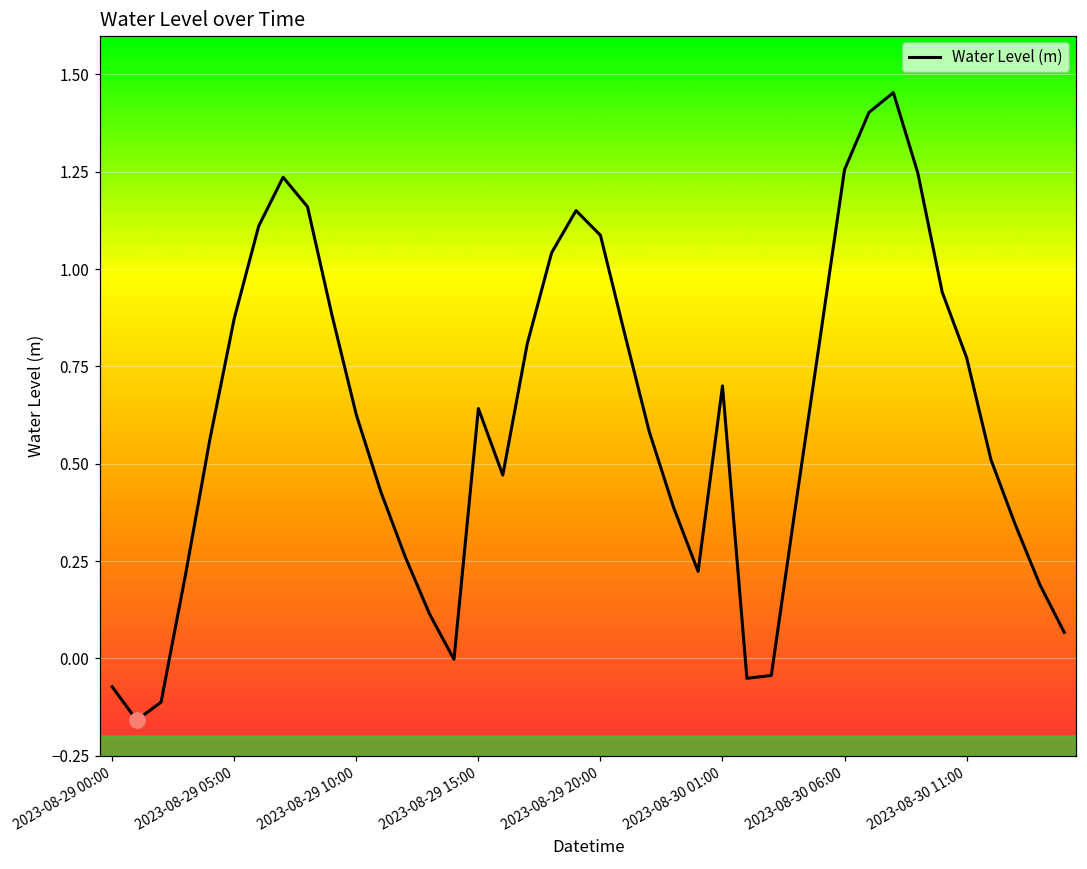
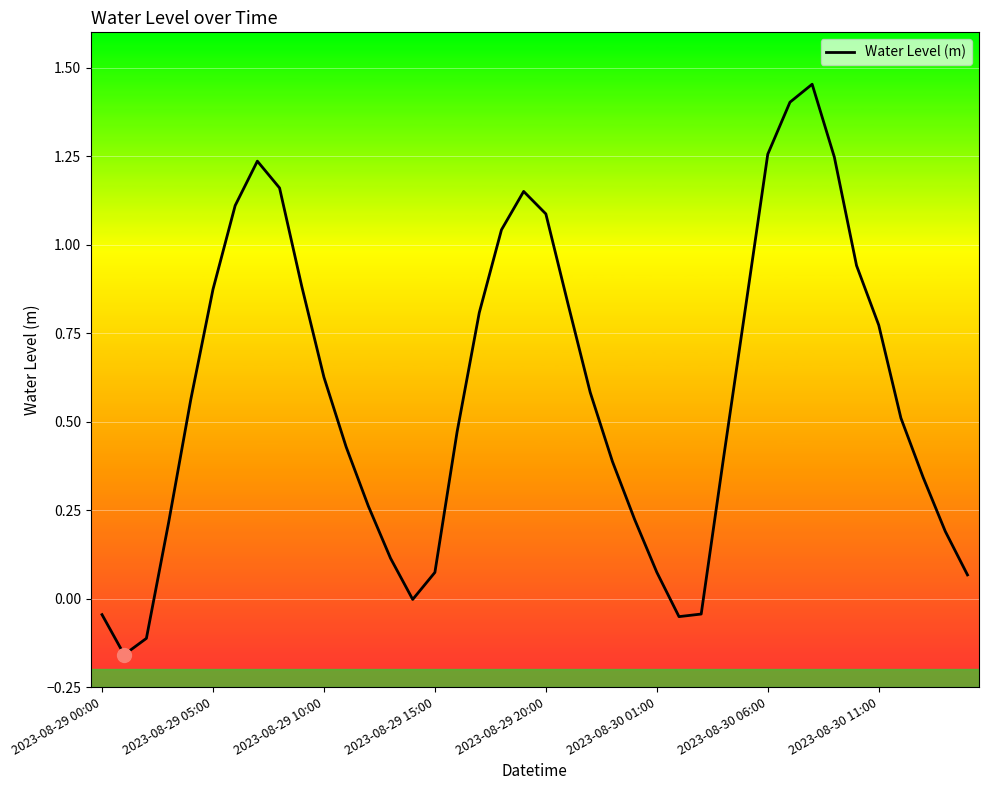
  {
    "Water Level (m)": {
-     "2023-08-29 00:00": -0.07,
+     "2023-08-29 00:00": -0.05,
      "2023-08-29 05:00": 0.87,
      "2023-08-29 10:00": 0.63,
-     "2023-08-29 15:00": 0.64,
+     "2023-08-29 15:00": 0.07,
      "2023-08-29 20:00": 1.09,
-     "2023-08-30 01:00": 0.70,
+     "2023-08-30 01:00": 0.07,
      "2023-08-30 06:00": 1.26,
      "2023-08-30 11:00": 0.77
    }
  }
